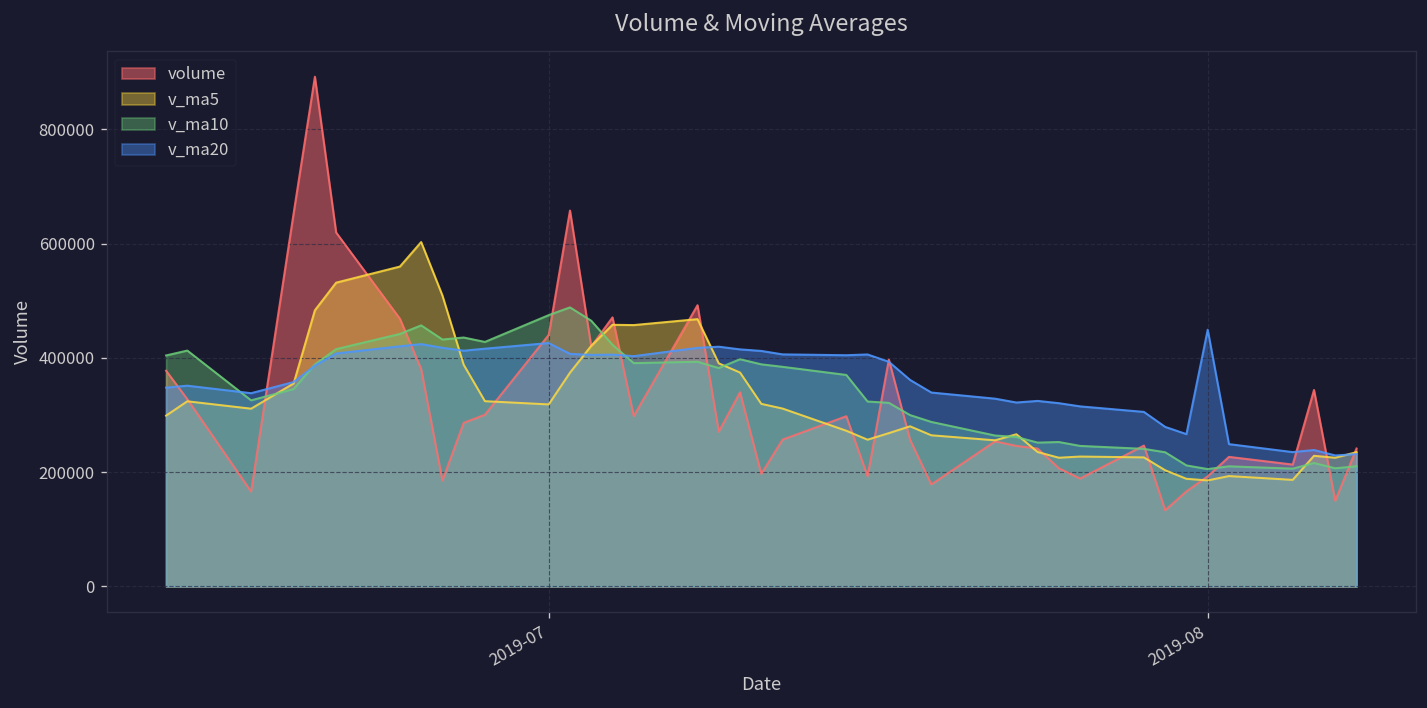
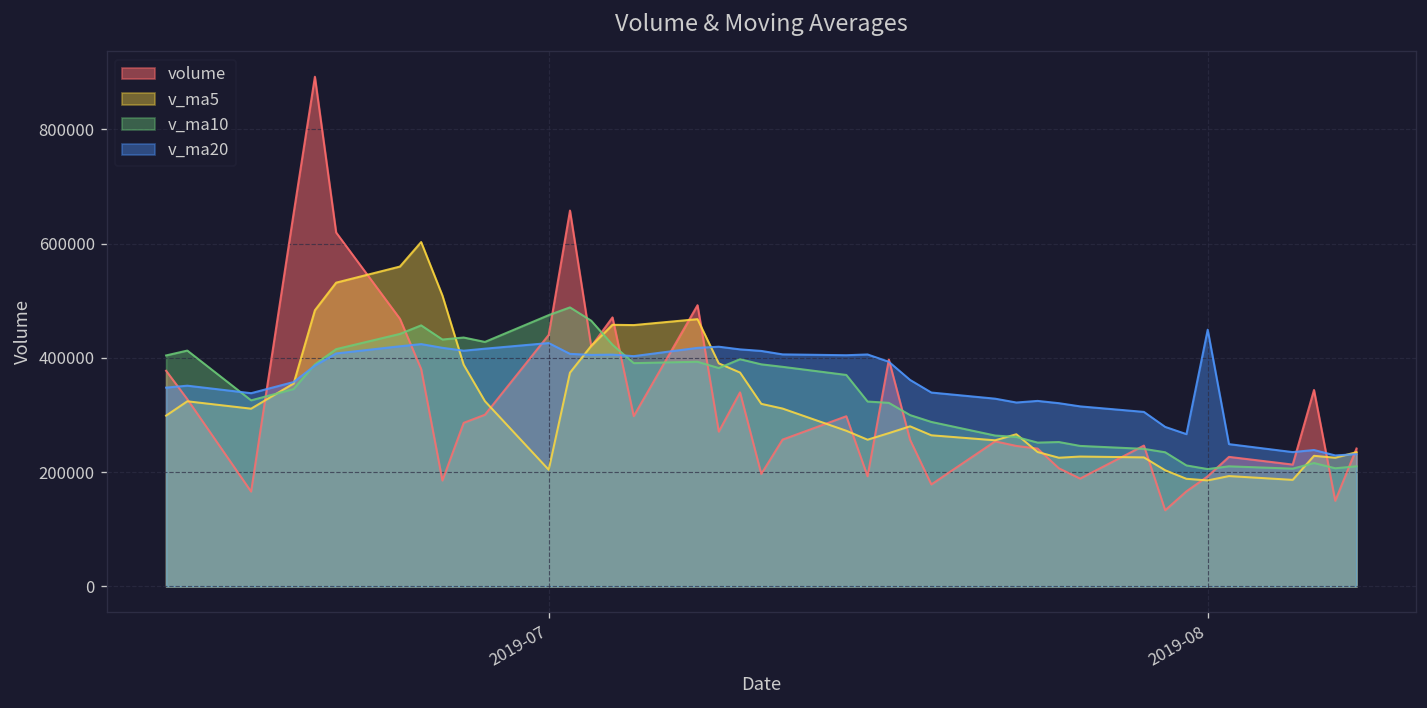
  {
    "volume": {
      "2019-07": 440000,
      "2019-08": 190000
    },
    "v_ma5": {
-     "2019-07": 320000,
+     "2019-07": 200000,
      "2019-08": 190000
    },
    "v_ma10": {
      "2019-07": 470000,
      "2019-08": 210000
    },
    "v_ma20": {
      "2019-07": 430000,
      "2019-08": 450000
    }
  }
